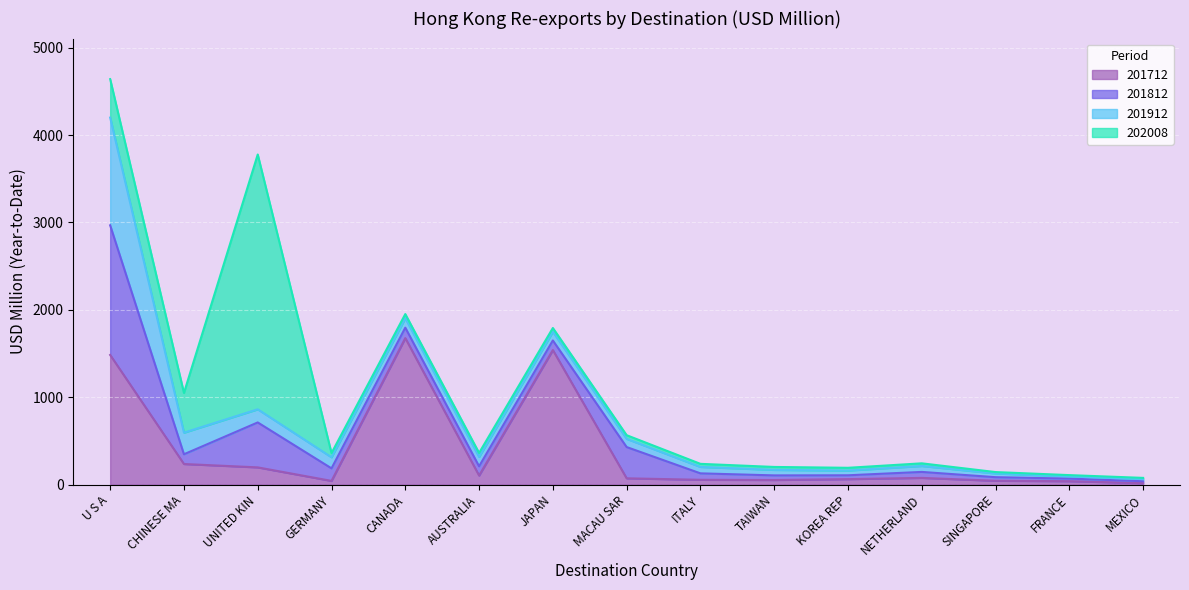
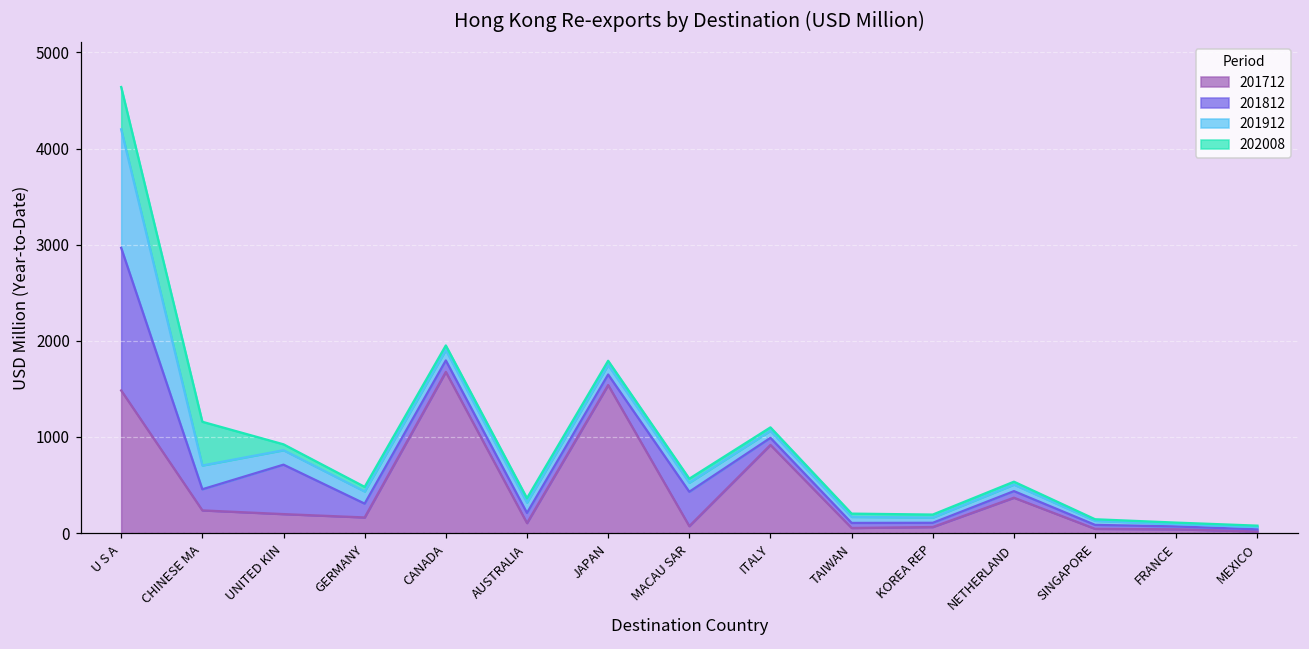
  {
    "201712": {
      "U S A": 1500,
      "CHINESE MA": 200,
      "UNITED KIN": 200,
-     "GERMANY": 0,
+     "GERMANY": 200,
      "CANADA": 1700,
      "AUSTRALIA": 100,
      "JAPAN": 1500,
      "MACAU SAR": 100,
-     "ITALY": 100,
+     "ITALY": 900,
      "TAIWAN": 100,
      "KOREA REP": 100,
-     "NETHERLAND": 100,
+     "NETHERLAND": 400,
      "SINGAPORE": 0,
      "FRANCE": 0
    },
    "201812": {
      "U S A": 1500,
-     "CHINESE MA": 100,
+     "CHINESE MA": 200,
      "UNITED KIN": 500,
      "GERMANY": 100,
      "CANADA": 100,
      "AUSTRALIA": 100,
      "JAPAN": 100,
      "MACAU SAR": 400,
      "ITALY": 100,
      "TAIWAN": 100,
      "KOREA REP": 0,
      "NETHERLAND": 100,
      "SINGAPORE": 0
    },
    "201912": {
      "U S A": 1200,
      "CHINESE MA": 200,
      "UNITED KIN": 200,
      "GERMANY": 100,
      "CANADA": 100,
      "AUSTRALIA": 100,
      "JAPAN": 100,
      "MACAU SAR": 100,
      "ITALY": 100,
      "TAIWAN": 100,
      "KOREA REP": 100,
      "NETHERLAND": 100
    },
    "202008": {
      "U S A": 400,
      "CHINESE MA": 500,
-     "UNITED KIN": 2900,
+     "UNITED KIN": 100,
      "GERMANY": 0,
      "CANADA": 0,
      "AUSTRALIA": 0,
      "JAPAN": 0,
      "MACAU SAR": 0,
      "ITALY": 0,
      "TAIWAN": 0,
      "KOREA REP": 0,
      "NETHERLAND": 0
    }
  }
